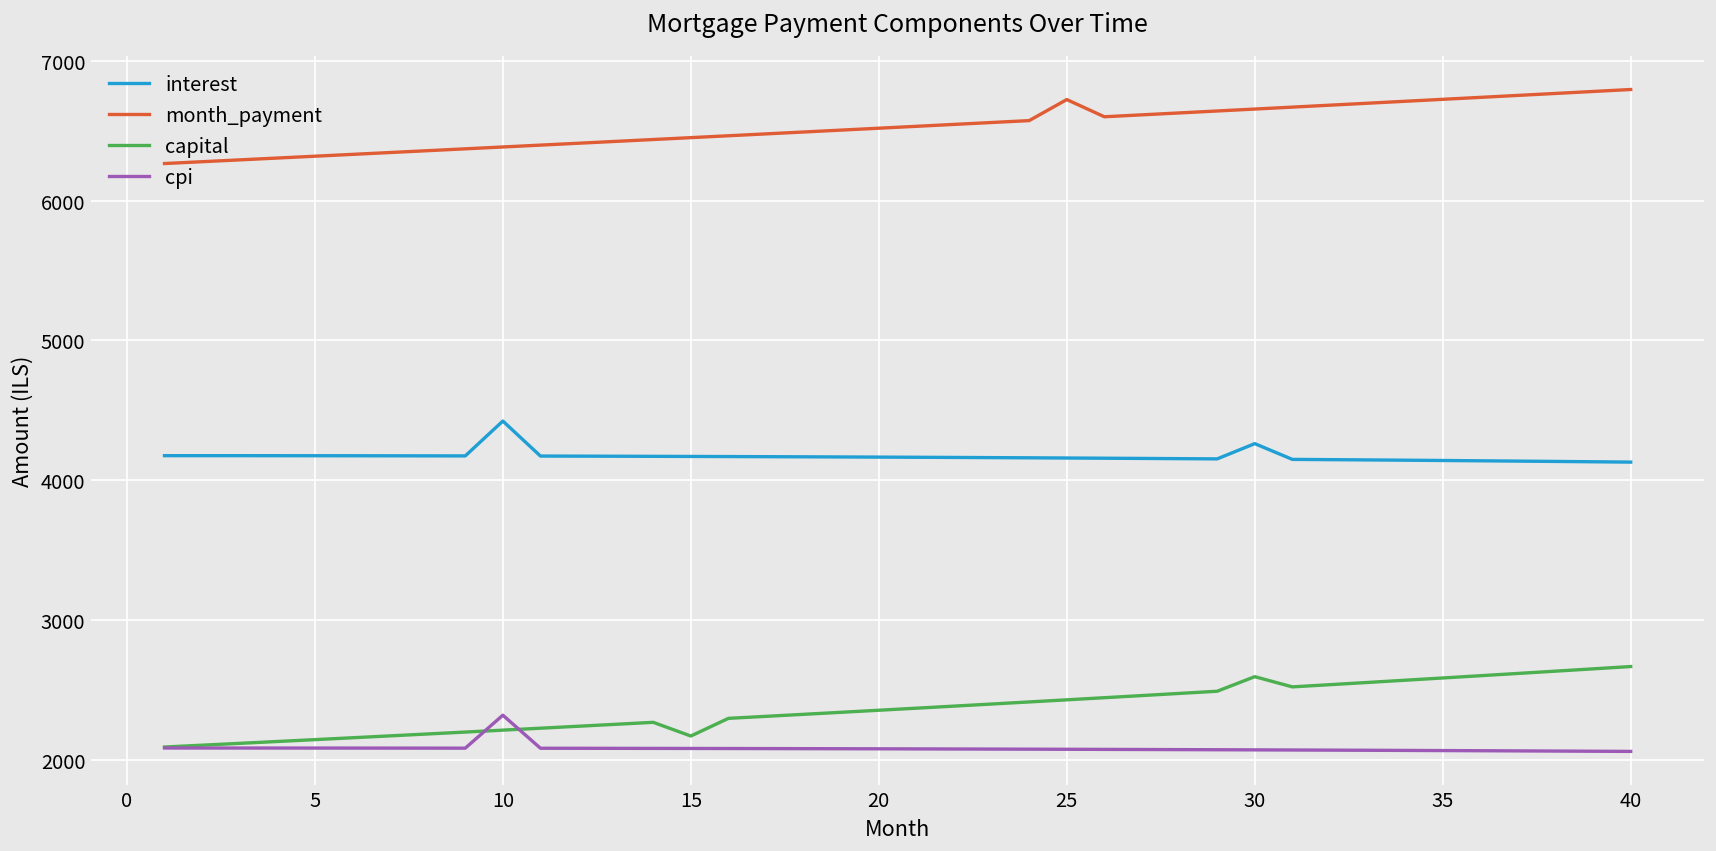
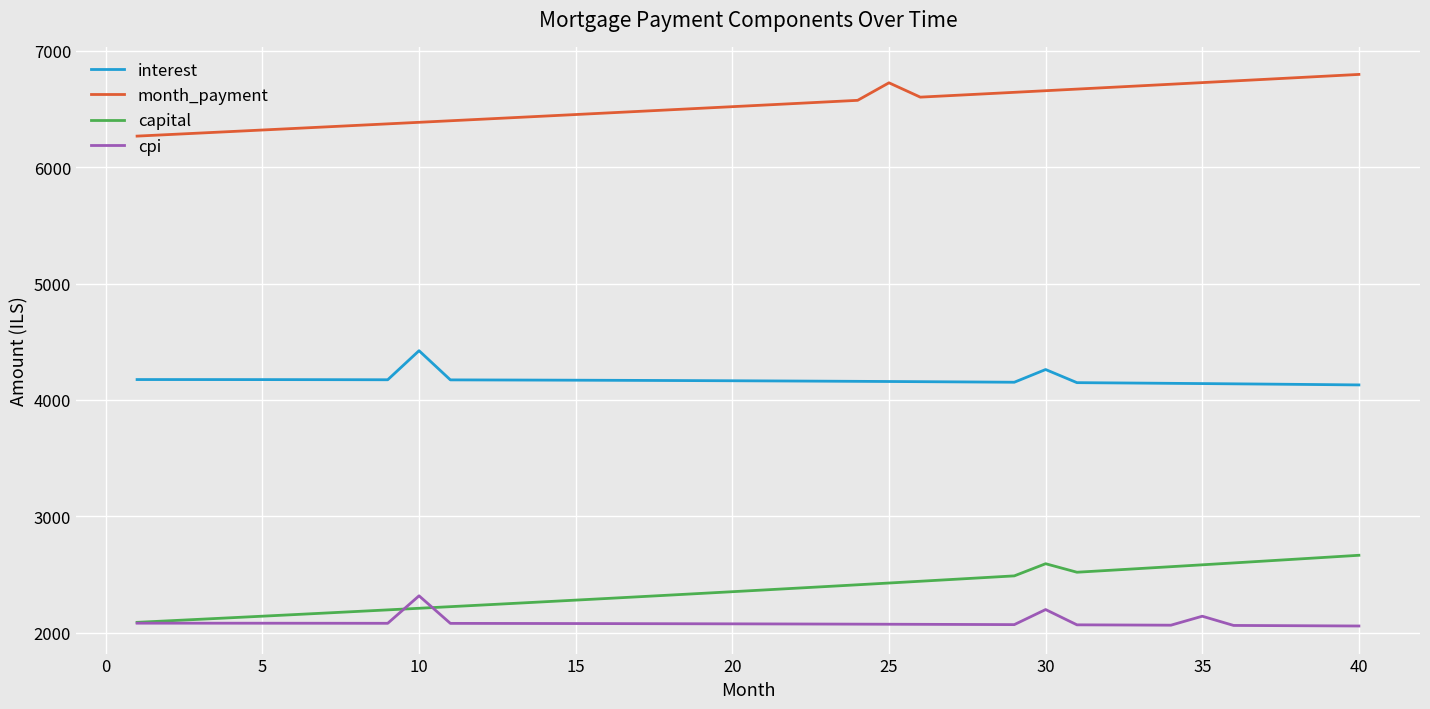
  {
    "interest": {
      "5": 4170,
      "10": 4420,
      "15": 4170,
      "20": 4160,
      "25": 4160,
      "30": 4260,
      "35": 4140,
      "40": 4130
    },
    "month_payment": {
      "5": 6320,
      "10": 6380,
      "15": 6450,
      "20": 6520,
      "25": 6720,
      "30": 6660,
      "35": 6730,
      "40": 6800
    },
    "capital": {
      "5": 2140,
      "10": 2210,
-     "15": 2170,
+     "15": 2280,
      "20": 2350,
      "25": 2430,
      "30": 2590,
      "35": 2580,
      "40": 2670
    },
    "cpi": {
      "5": 2080,
      "10": 2320,
      "15": 2080,
      "20": 2080,
      "25": 2070,
-     "30": 2070,
-     "35": 2070,
+     "30": 2200,
+     "35": 2140,
      "40": 2060
    }
  }
